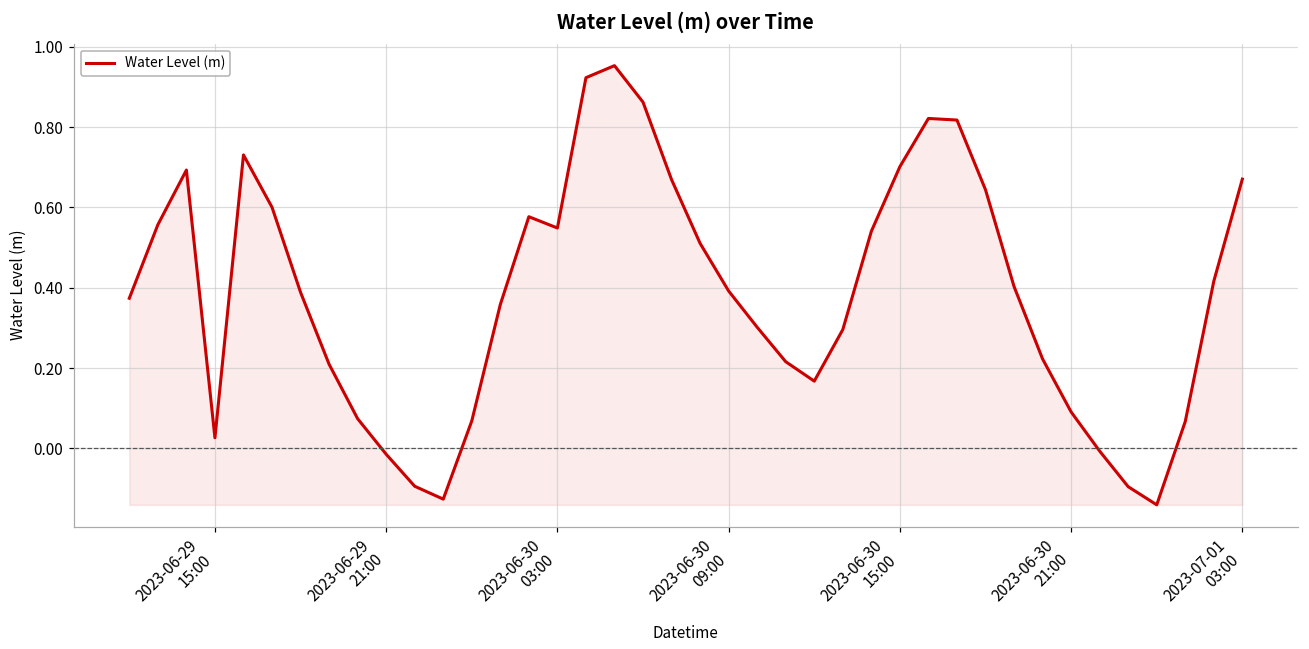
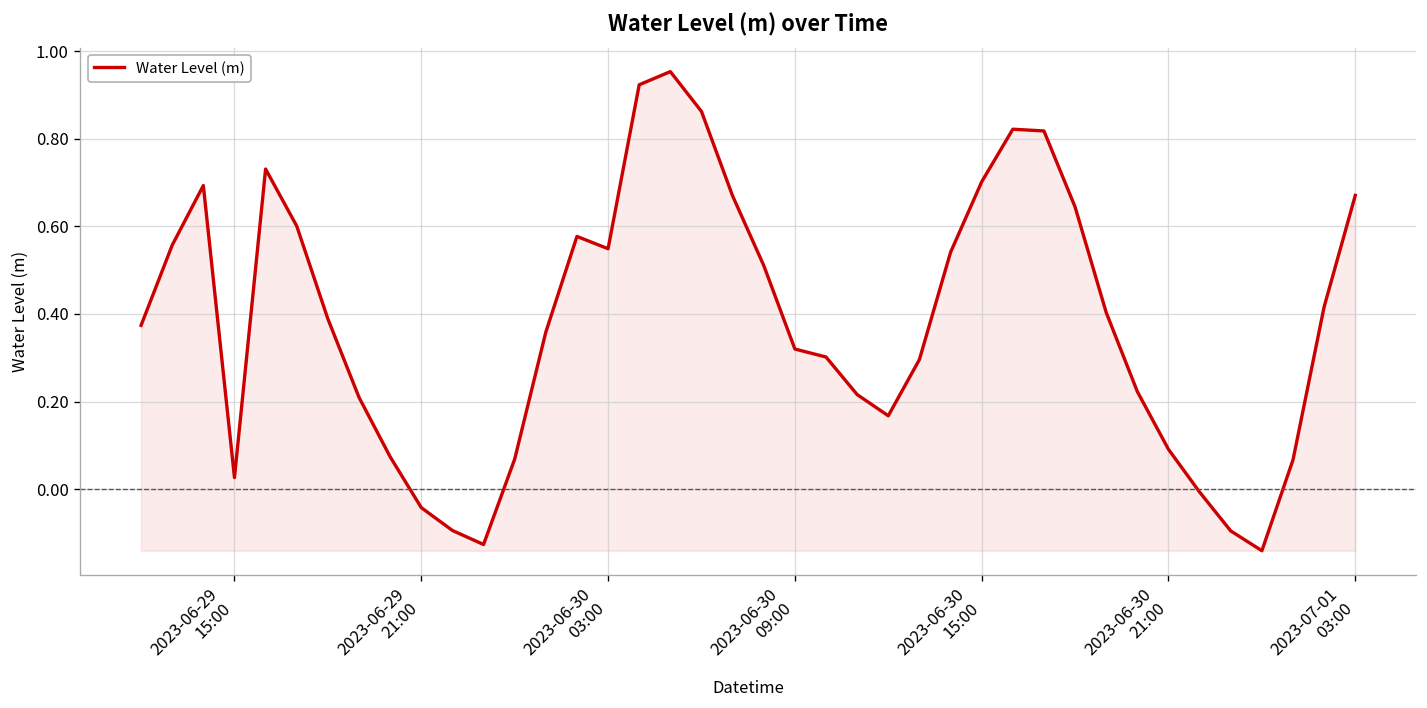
  {
    "2023-06-29 15:00": 0.03,
-   "2023-06-29 21:00": -0.01,
+   "2023-06-29 21:00": -0.04,
    "2023-06-30 03:00": 0.55,
-   "2023-06-30 09:00": 0.39,
+   "2023-06-30 09:00": 0.32,
    "2023-06-30 15:00": 0.70,
    "2023-06-30 21:00": 0.09,
    "2023-07-01 03:00": 0.67
  }
